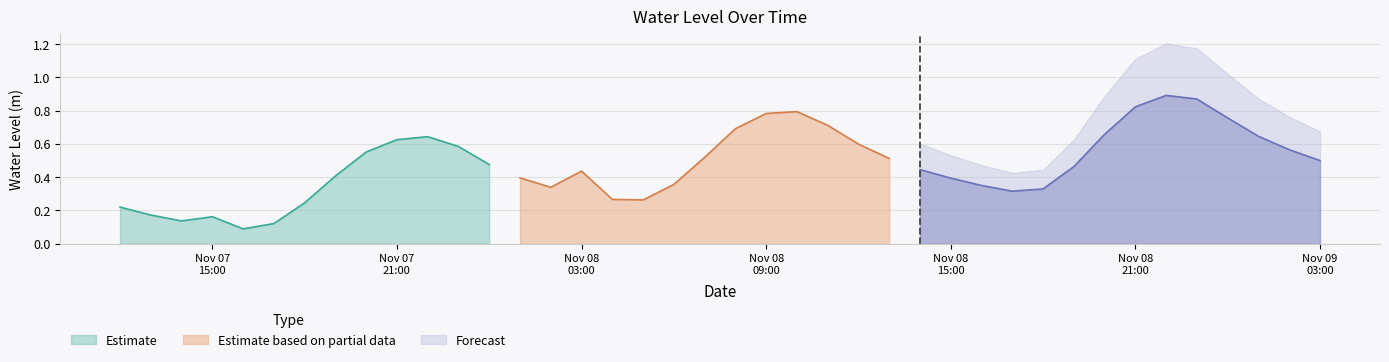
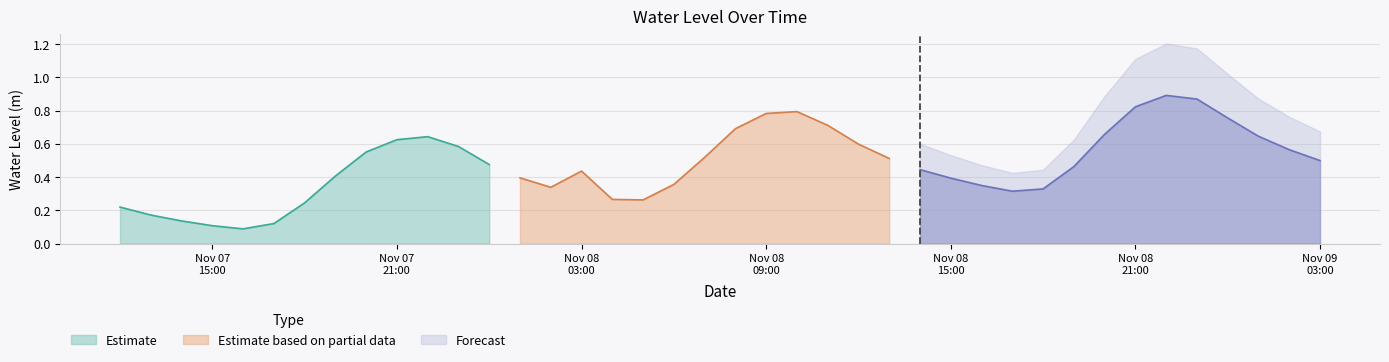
  {
    "Estimate": {
-     "Nov 07 15:00": 0.16,
+     "Nov 07 15:00": 0.11,
      "Nov 07 21:00": 0.63
    },
    "Estimate based on partial data": {
      "Nov 08 03:00": 0.44,
      "Nov 08 09:00": 0.78
    },
    "Forecast": {
      "Nov 08 15:00": 0.53,
      "Nov 08 21:00": 1.11,
      "Nov 09 03:00": 0.67
    }
  }
